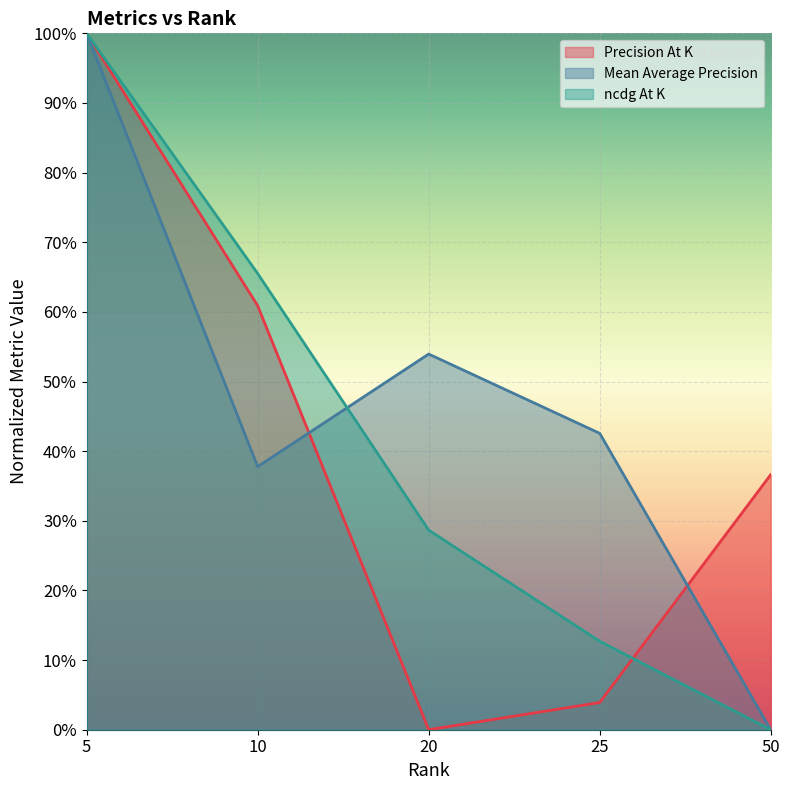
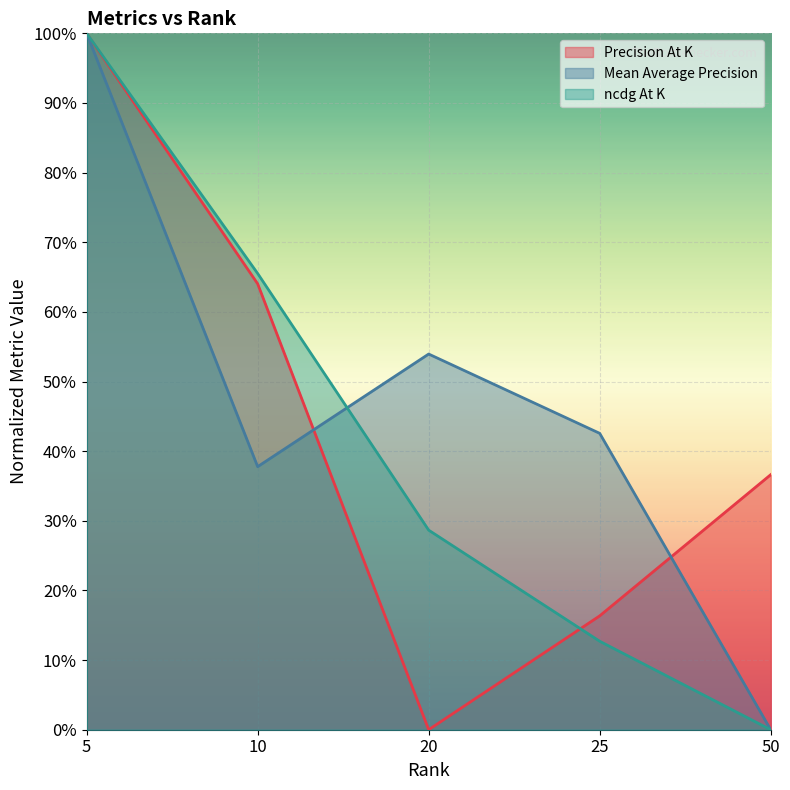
  {
    "Precision At K": {
-     "10": "61%",
+     "10": "64%",
      "20": "0%",
-     "25": "4%",
+     "25": "16%",
      "50": "37%"
    }
  }
